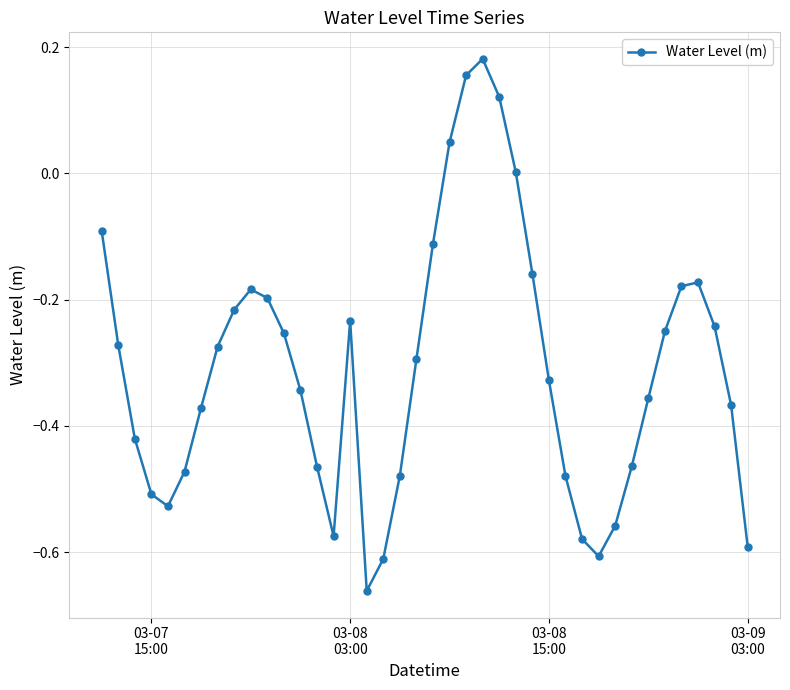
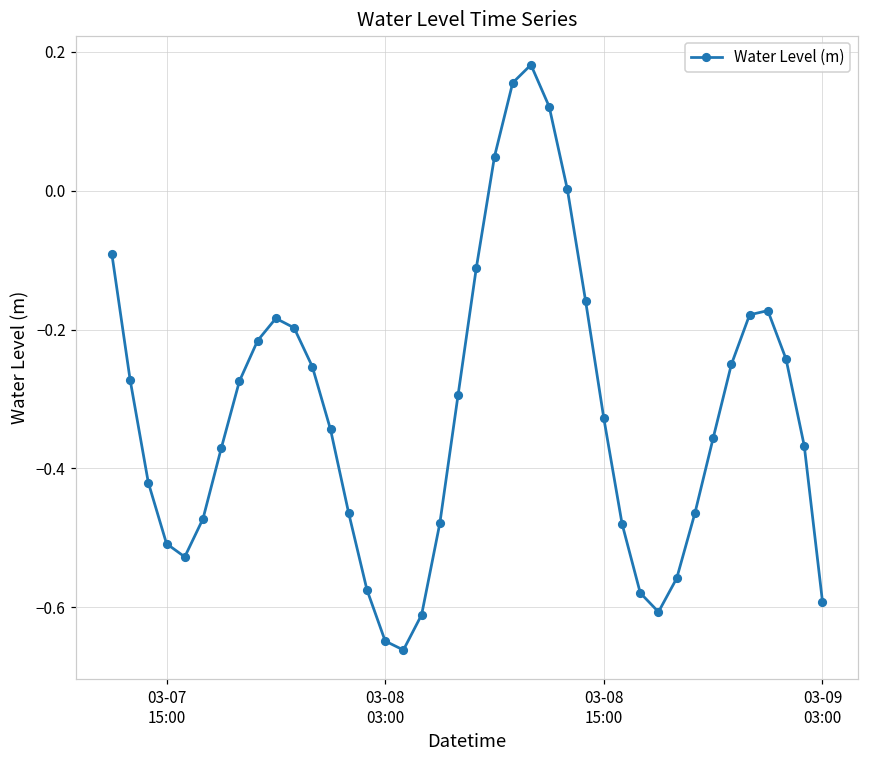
  {
    "03-07 15:00": -0.51,
-   "03-08 03:00": -0.23,
+   "03-08 03:00": -0.65,
    "03-08 15:00": -0.33,
    "03-09 03:00": -0.59
  }
